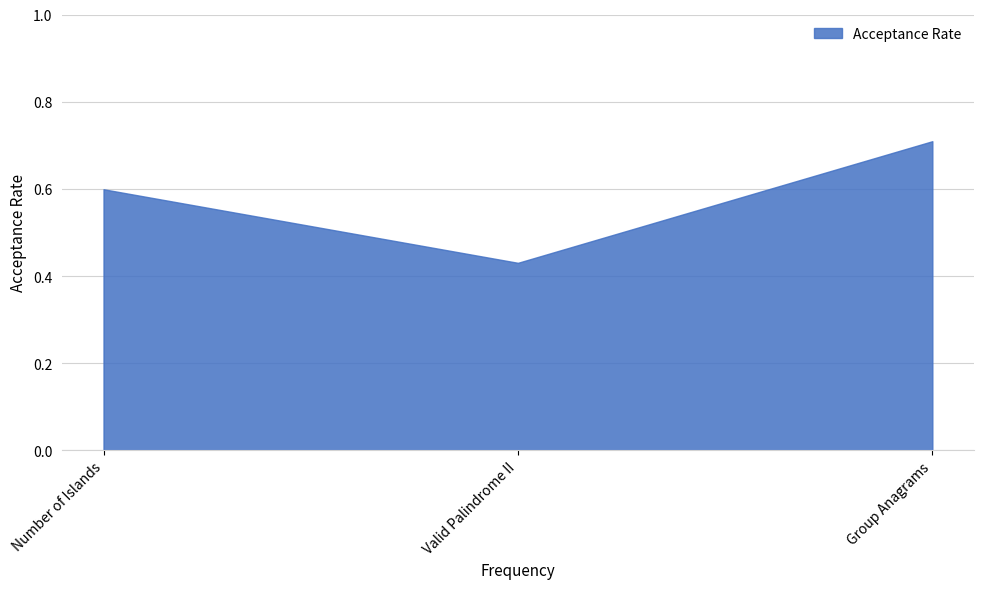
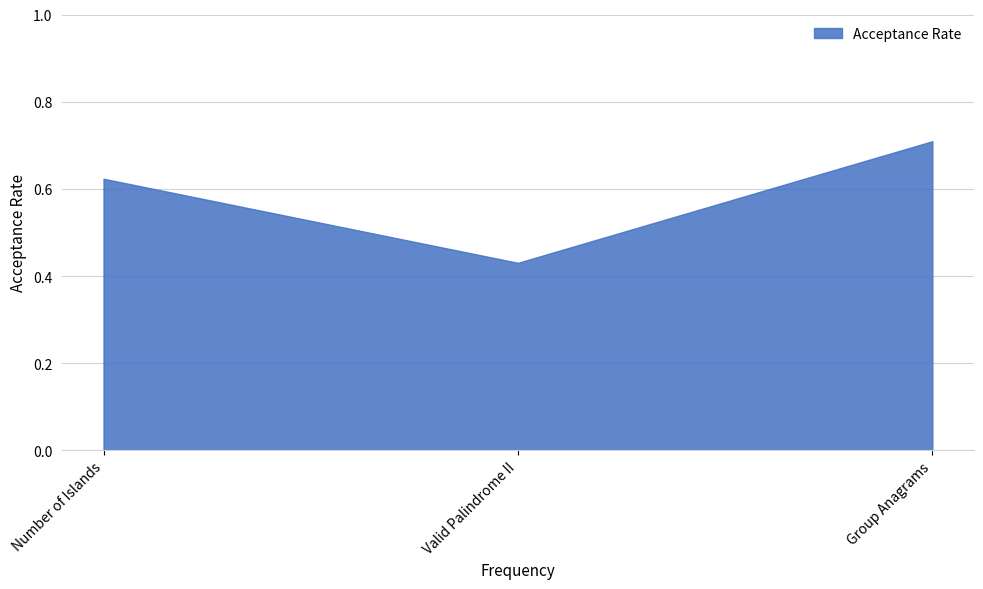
  {
-   "Number of Islands": 0.60,
+   "Number of Islands": 0.62,
    "Valid Palindrome II": 0.43,
    "Group Anagrams": 0.71
  }
